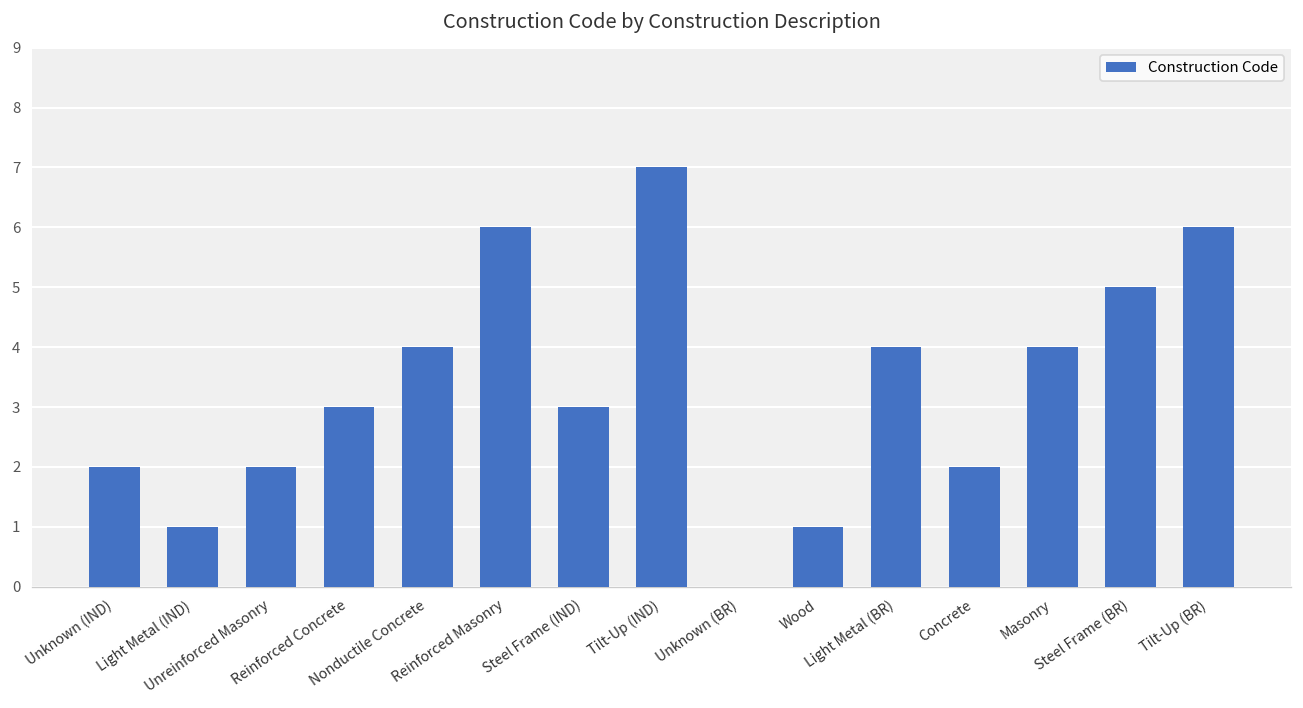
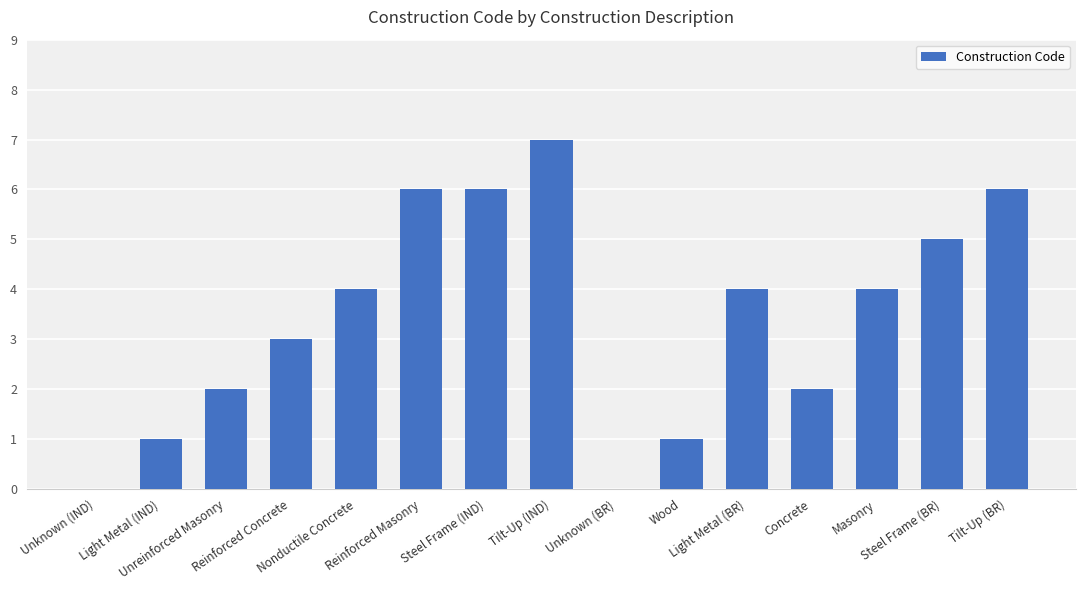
  {
-   "Unknown (IND)": 2,
+   "Unknown (IND)": 0,
    "Light Metal (IND)": 1,
    "Unreinforced Masonry": 2,
    "Reinforced Concrete": 3,
    "Nonductile Concrete": 4,
    "Reinforced Masonry": 6,
-   "Steel Frame (IND)": 3,
+   "Steel Frame (IND)": 6,
    "Tilt-Up (IND)": 7,
    "Unknown (BR)": 0,
    "Wood": 1,
    "Light Metal (BR)": 4,
    "Concrete": 2,
    "Masonry": 4,
    "Steel Frame (BR)": 5,
    "Tilt-Up (BR)": 6
  }
